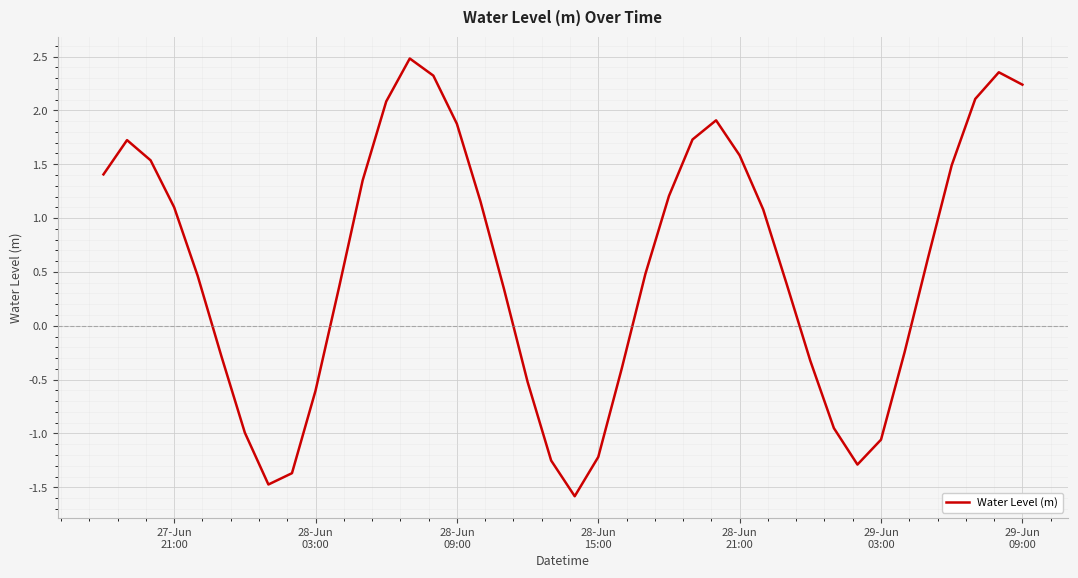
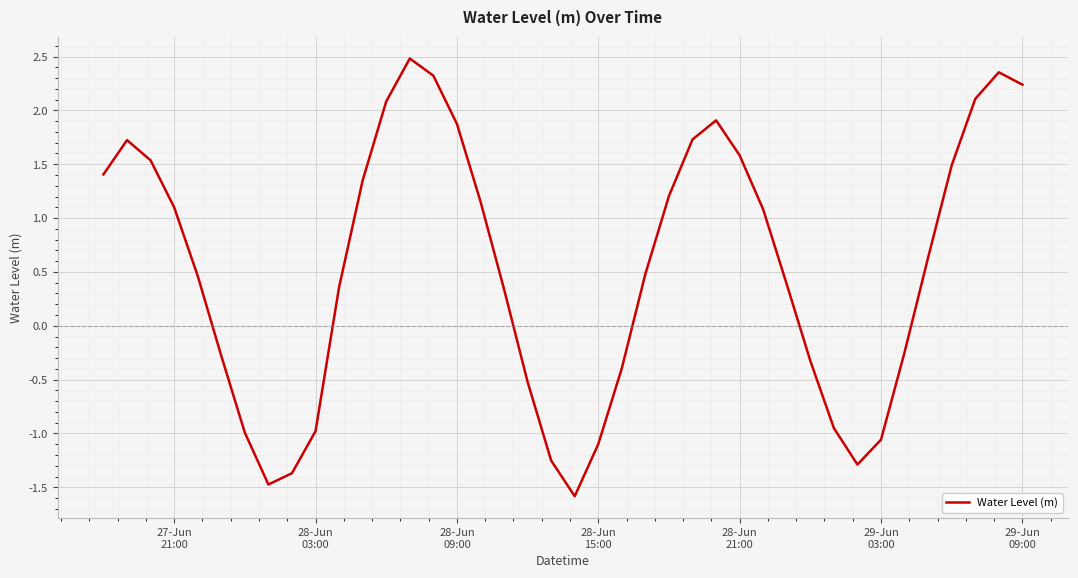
  {
    "27-Jun 21:00": 1.10,
-   "28-Jun 03:00": -0.60,
+   "28-Jun 03:00": -0.98,
    "28-Jun 09:00": 1.88,
-   "28-Jun 15:00": -1.22,
+   "28-Jun 15:00": -1.10,
    "28-Jun 21:00": 1.58,
    "29-Jun 03:00": -1.06,
    "29-Jun 09:00": 2.24
  }
